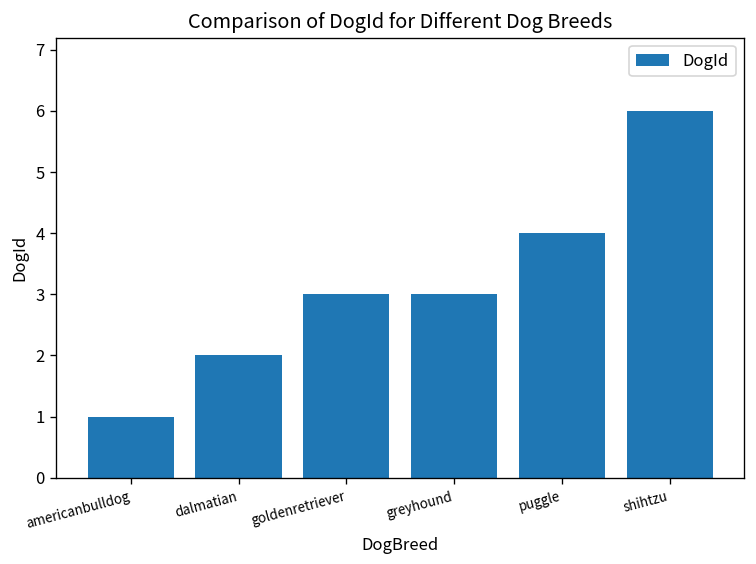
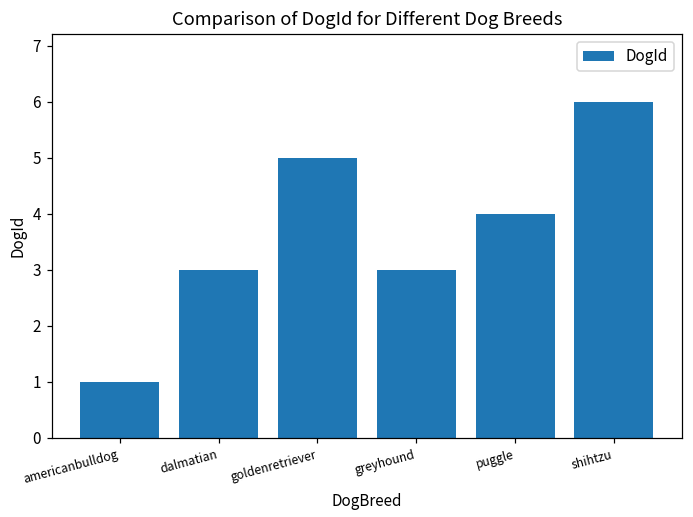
  {
    "americanbulldog": 1,
-   "dalmatian": 2,
-   "goldenretriever": 3,
+   "dalmatian": 3,
+   "goldenretriever": 5,
    "greyhound": 3,
    "puggle": 4,
    "shihtzu": 6
  }
